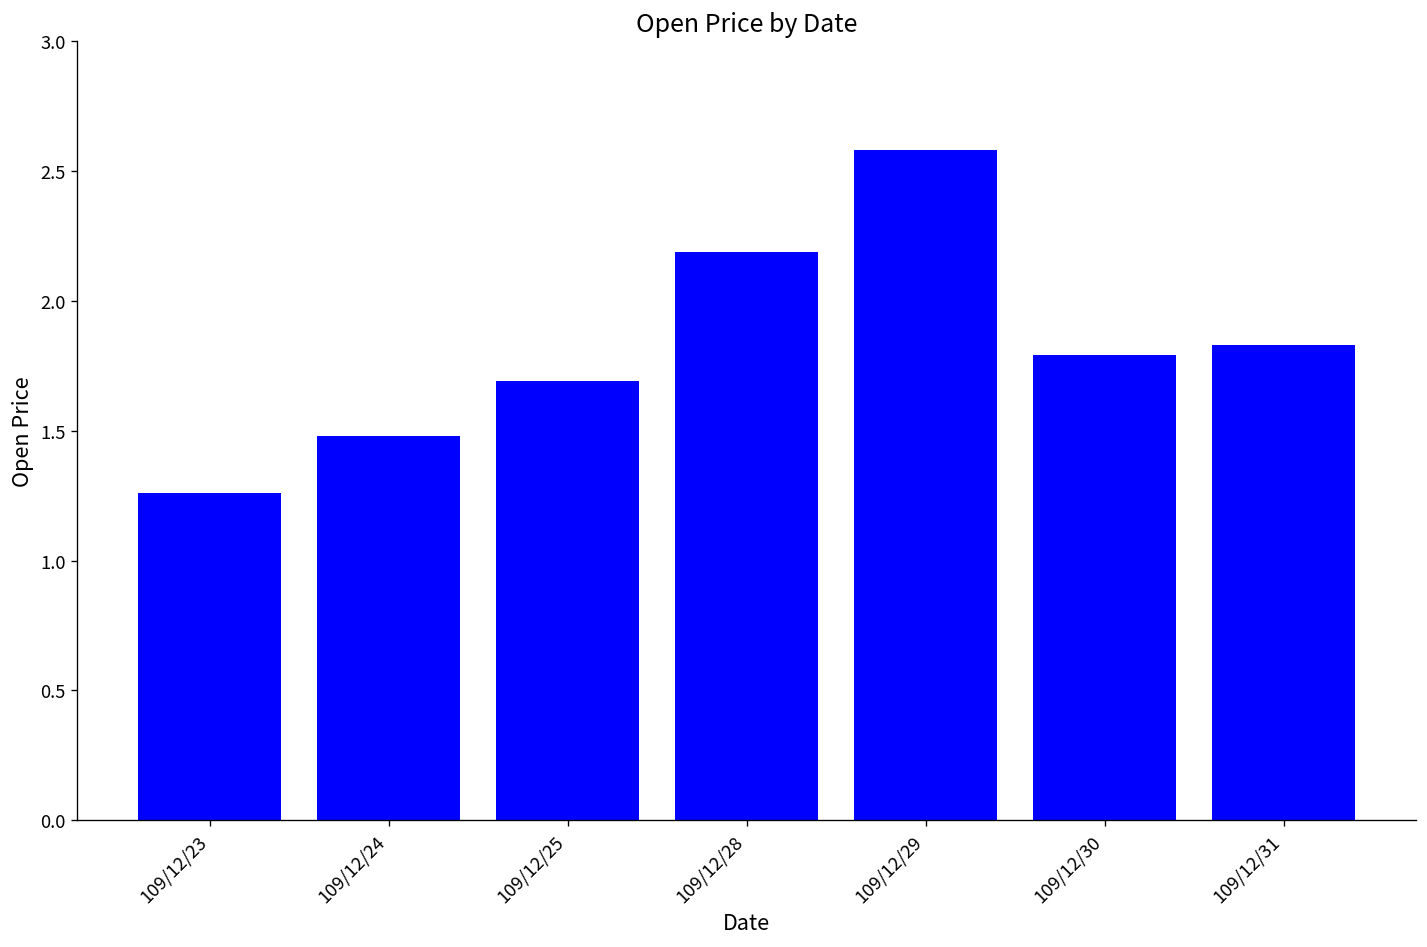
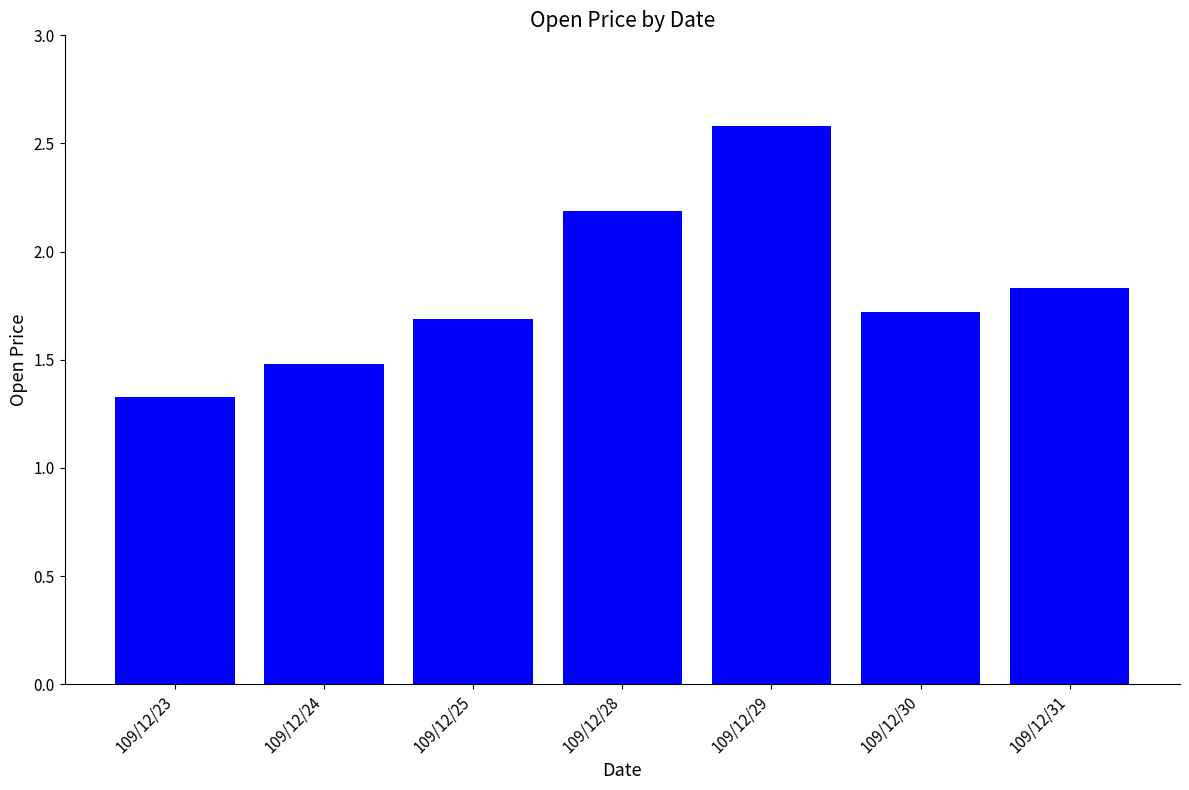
  {
-   "109/12/23": 1.26,
+   "109/12/23": 1.33,
    "109/12/24": 1.48,
    "109/12/25": 1.69,
    "109/12/28": 2.19,
    "109/12/29": 2.58,
-   "109/12/30": 1.79,
+   "109/12/30": 1.72,
    "109/12/31": 1.83
  }
